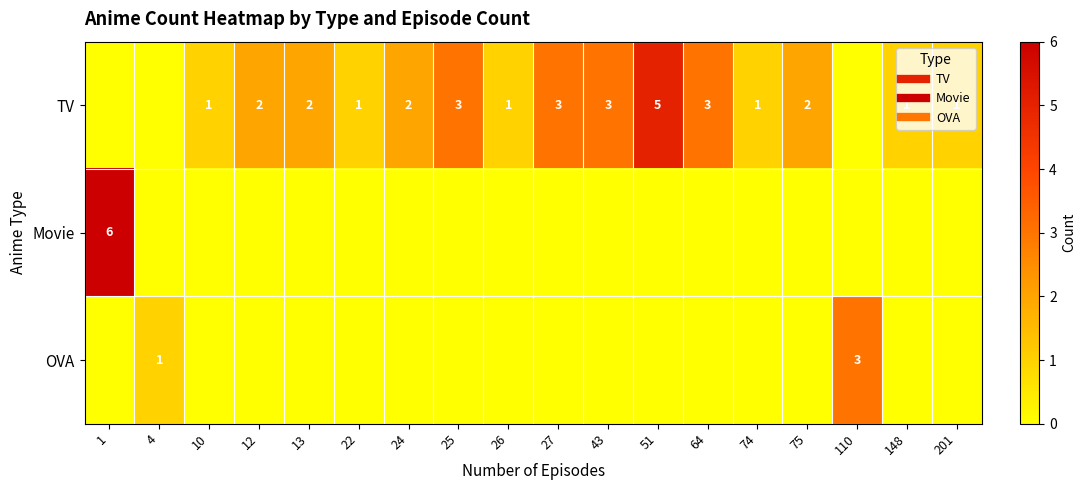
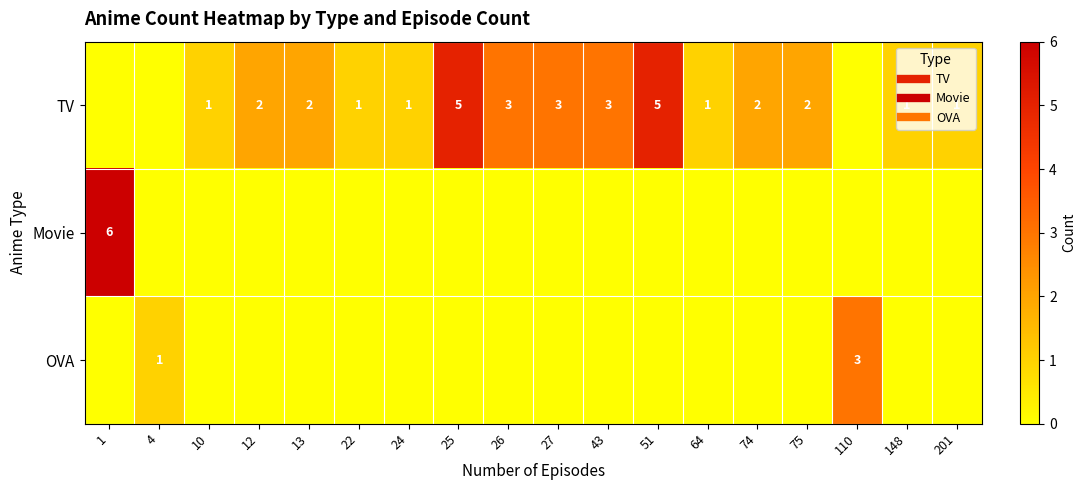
  {
    "TV": {
      "10": 1,
      "12": 2,
      "13": 2,
      "22": 1,
-     "24": 2,
-     "25": 3,
-     "26": 1,
+     "24": 1,
+     "25": 5,
+     "26": 3,
      "27": 3,
      "43": 3,
      "51": 5,
-     "64": 3,
-     "74": 1,
+     "64": 1,
+     "74": 2,
      "75": 2
    },
    "Movie": {
      "1": 6
    },
    "OVA": {
      "4": 1,
      "110": 3
    }
  }
